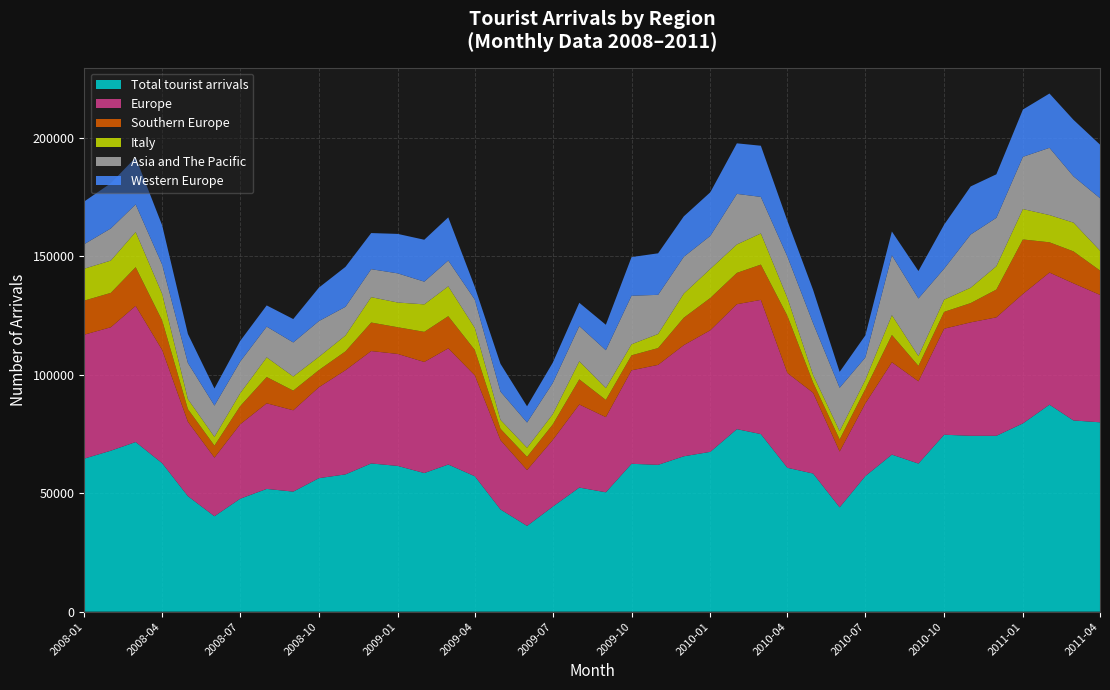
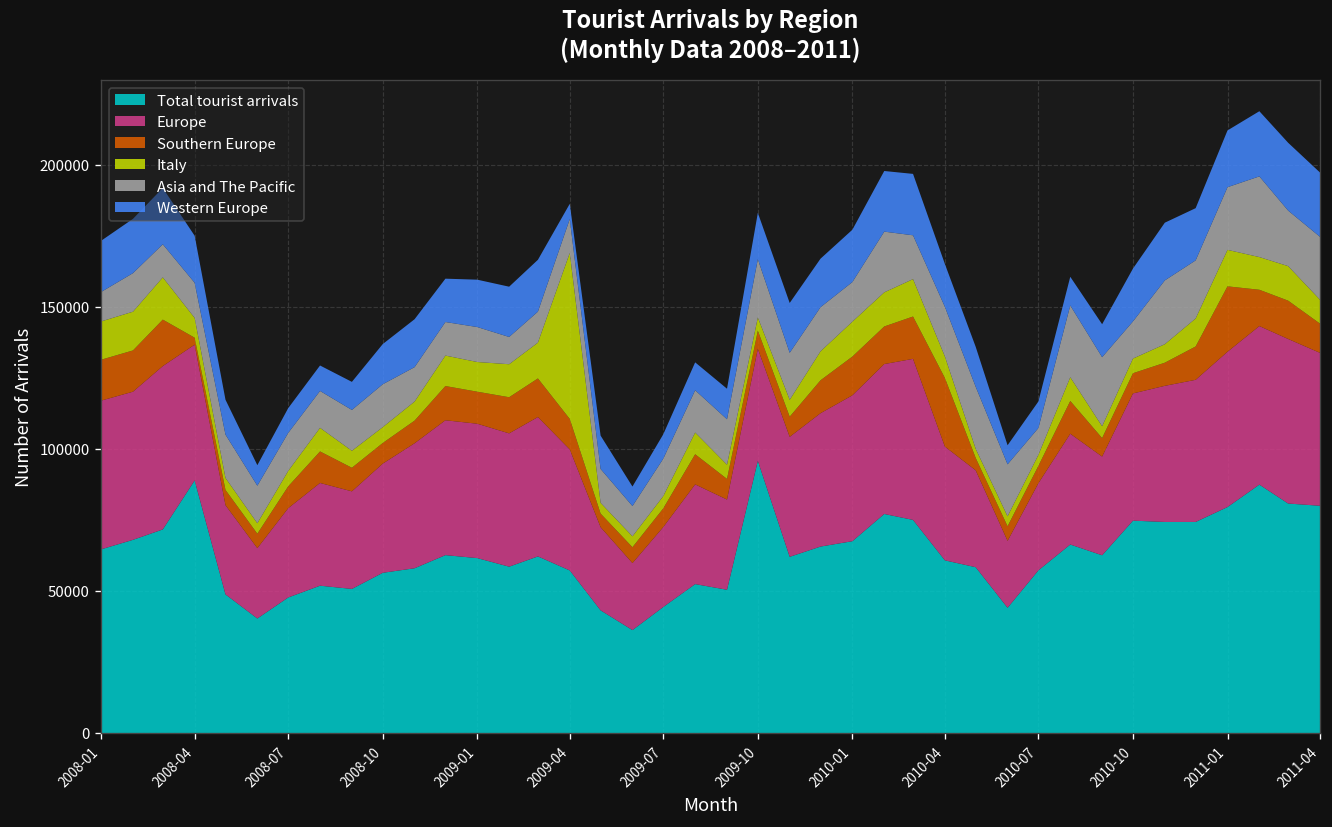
  {
    "Total tourist arrivals": {
      "2008-01": 65000,
-     "2008-04": 63000,
+     "2008-04": 89000,
      "2008-07": 48000,
      "2008-10": 56000,
      "2009-01": 62000,
      "2009-04": 57000,
      "2009-07": 44000,
-     "2009-10": 62000,
+     "2009-10": 96000,
      "2010-01": 67000,
      "2010-04": 61000,
      "2010-07": 57000,
      "2010-10": 75000,
      "2011-01": 79000,
      "2011-04": 80000
    },
    "Europe": {
      "2008-01": 52000,
      "2008-04": 48000,
      "2008-07": 31000,
      "2008-10": 38000,
      "2009-01": 47000,
      "2009-04": 43000,
      "2009-07": 28000,
      "2009-10": 39000,
      "2010-01": 51000,
      "2010-04": 40000,
      "2010-07": 31000,
      "2010-10": 45000,
      "2011-01": 55000,
      "2011-04": 54000
    },
    "Southern Europe": {
      "2008-01": 14000,
-     "2008-04": 12000,
+     "2008-04": 2000,
      "2008-07": 8000,
      "2008-10": 7000,
      "2009-01": 11000,
      "2009-04": 11000,
      "2009-07": 7000,
      "2009-10": 6000,
      "2010-01": 14000,
      "2010-04": 24000,
      "2010-07": 6000,
      "2010-10": 7000,
      "2011-01": 23000,
      "2011-04": 10000
    },
    "Italy": {
      "2008-01": 13000,
-     "2008-04": 11000,
+     "2008-04": 7000,
      "2008-07": 5000,
      "2008-10": 6000,
      "2009-01": 10000,
-     "2009-04": 9000,
+     "2009-04": 58000,
      "2009-07": 4000,
      "2009-10": 5000,
      "2010-01": 12000,
      "2010-04": 8000,
      "2010-07": 4000,
      "2010-10": 5000,
      "2011-01": 13000,
      "2011-04": 8000
    },
    "Asia and The Pacific": {
      "2008-01": 10000,
      "2008-04": 12000,
      "2008-07": 13000,
      "2008-10": 15000,
      "2009-01": 12000,
      "2009-04": 12000,
      "2009-07": 13000,
      "2009-10": 20000,
      "2010-01": 14000,
      "2010-04": 17000,
      "2010-07": 9000,
      "2010-10": 13000,
      "2011-01": 22000,
      "2011-04": 22000
    },
    "Western Europe": {
      "2008-01": 18000,
      "2008-04": 17000,
      "2008-07": 9000,
      "2008-10": 14000,
      "2009-01": 17000,
      "2009-04": 5000,
      "2009-07": 9000,
      "2009-10": 16000,
      "2010-01": 18000,
      "2010-04": 15000,
      "2010-07": 9000,
      "2010-10": 19000,
      "2011-01": 20000,
      "2011-04": 23000
    }
  }
